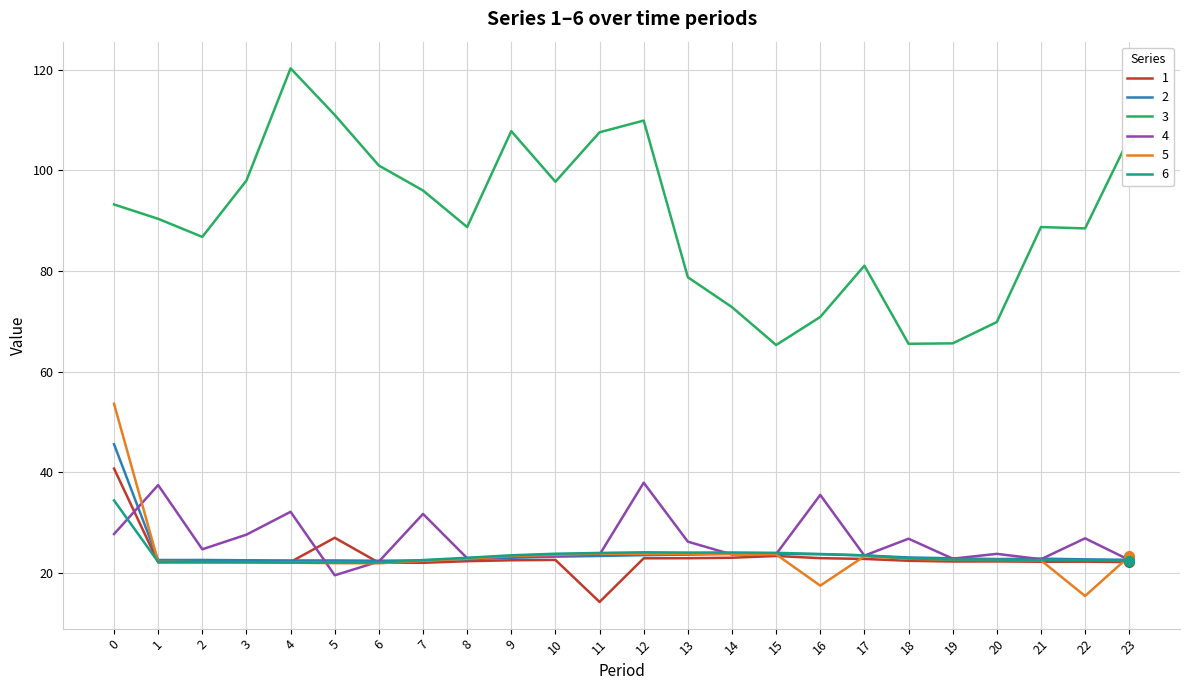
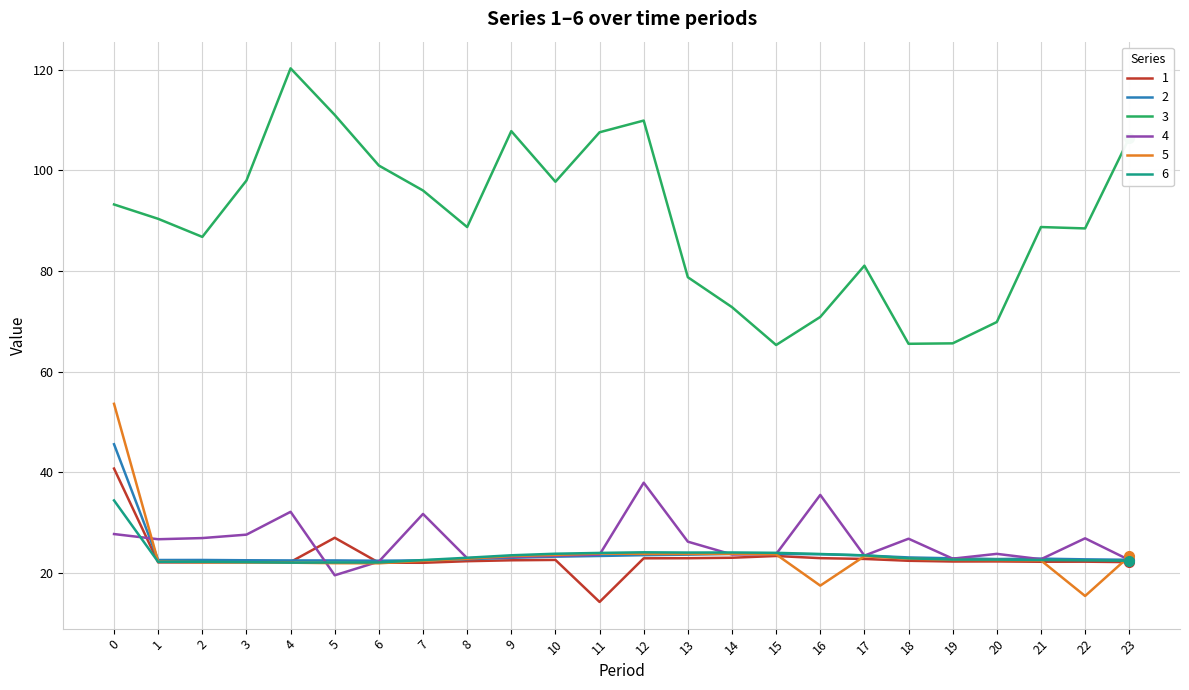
  {
    "4": {
      "0": 28,
-     "1": 37,
-     "2": 25,
+     "1": 27,
+     "2": 27,
      "3": 28,
      "4": 32,
      "5": 20,
      "7": 32,
      "12": 38,
      "13": 26,
      "16": 36,
      "18": 27,
      "20": 24,
      "22": 27
    }
  }
